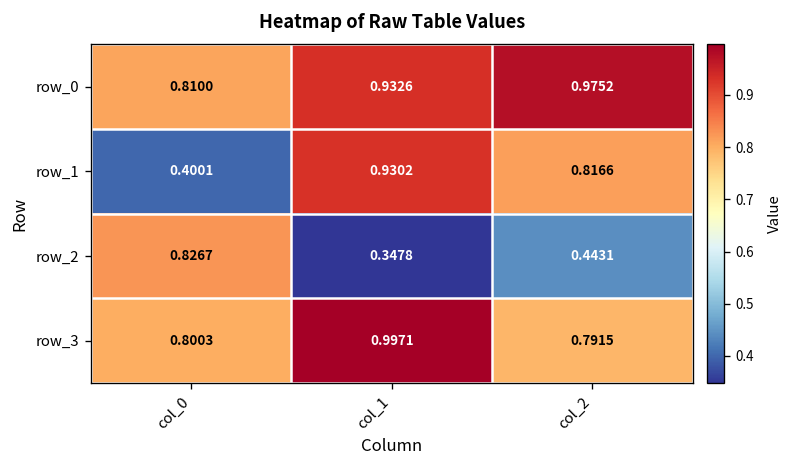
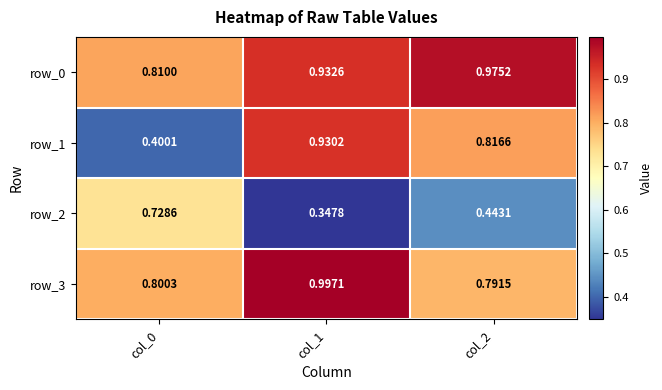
  {
    "row_0": {
      "col_0": 0.8100,
      "col_1": 0.9326,
      "col_2": 0.9752
    },
    "row_1": {
      "col_0": 0.4001,
      "col_1": 0.9302,
      "col_2": 0.8166
    },
    "row_2": {
-     "col_0": 0.8267,
+     "col_0": 0.7286,
      "col_1": 0.3478,
      "col_2": 0.4431
    },
    "row_3": {
      "col_0": 0.8003,
      "col_1": 0.9971,
      "col_2": 0.7915
    }
  }
